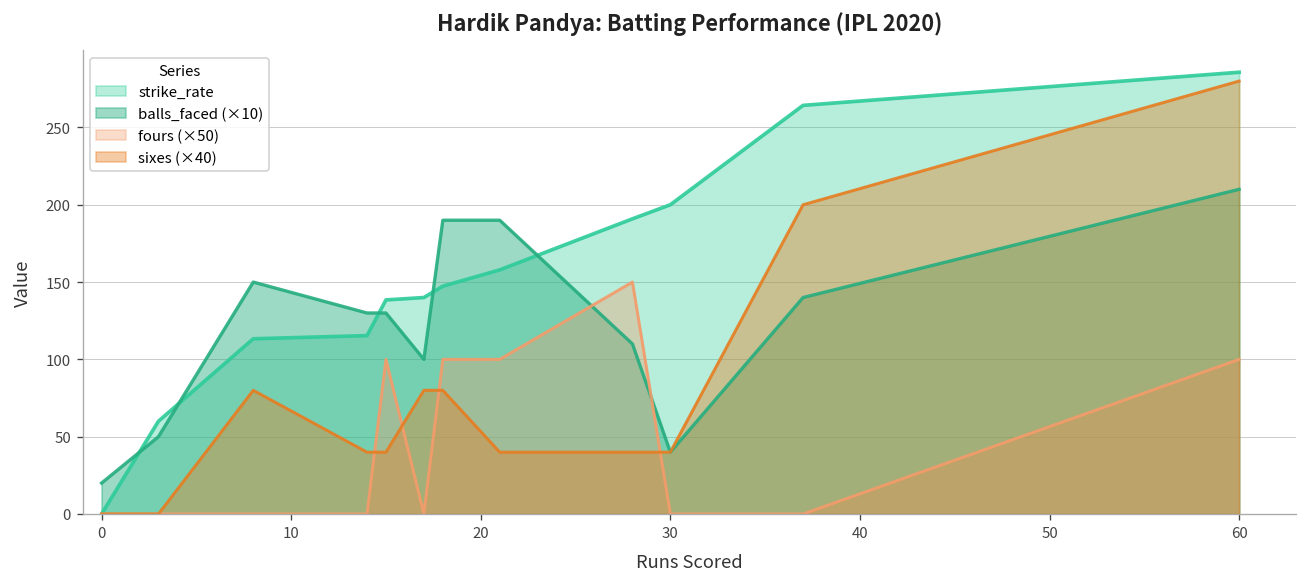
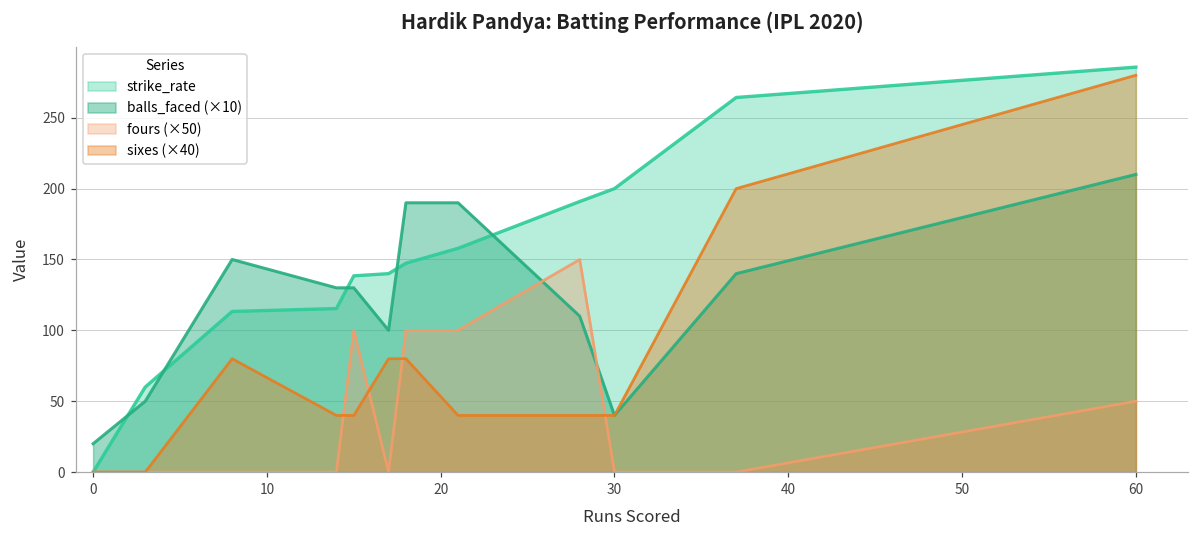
  {
    "fours (×50)": {
      "30": 0,
-     "60": 100
+     "60": 50
    },
    "sixes (×40)": {
      "60": 280
    }
  }
